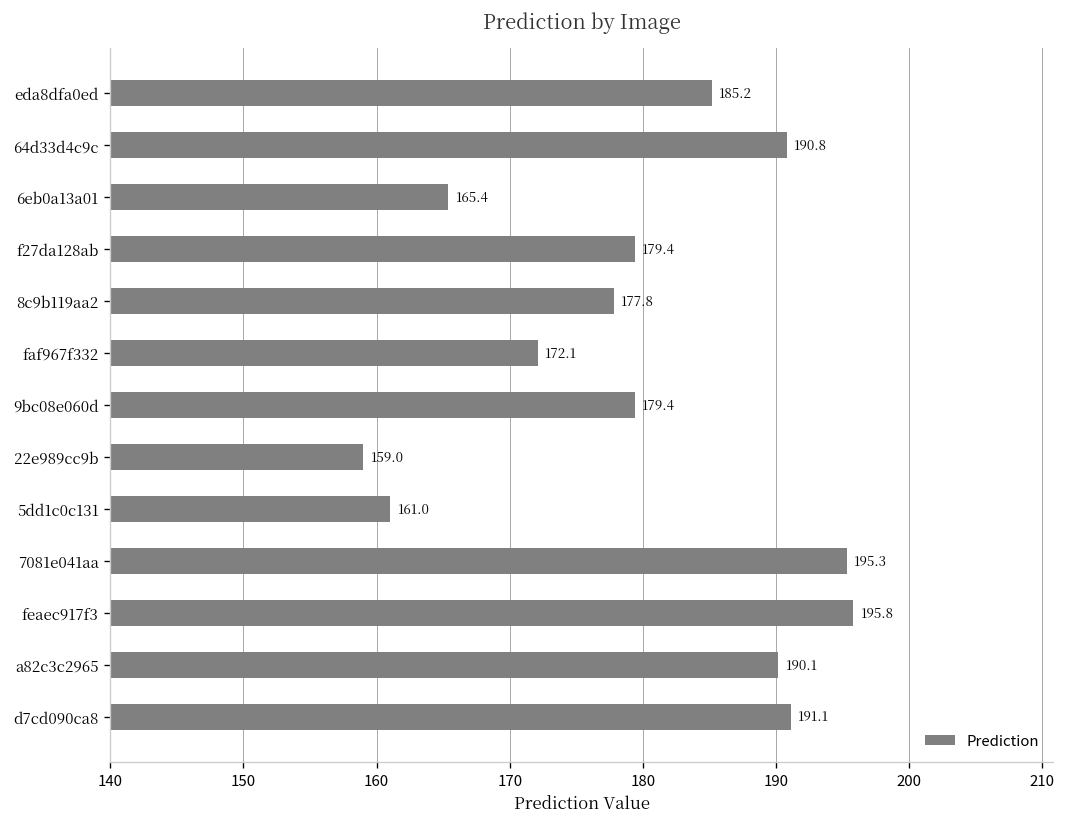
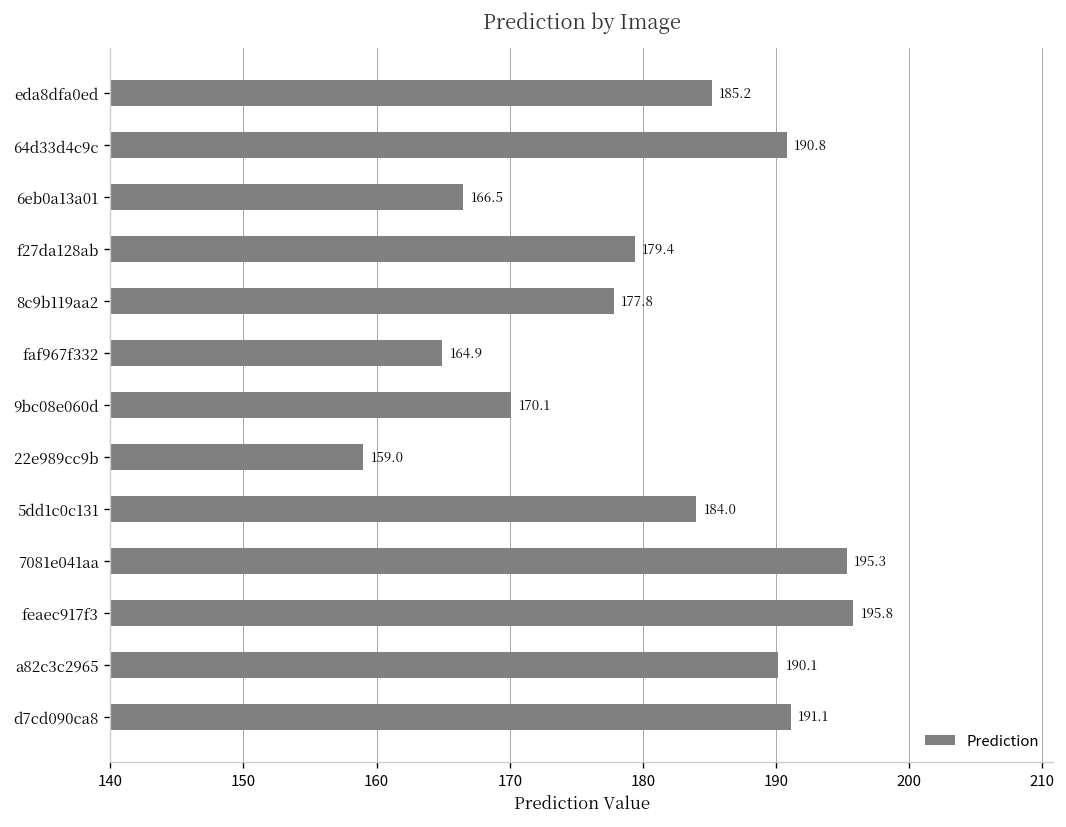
  {
    "eda8dfa0ed": 185.2,
    "64d33d4c9c": 190.8,
-   "6eb0a13a01": 165.4,
+   "6eb0a13a01": 166.5,
    "f27da128ab": 179.4,
    "8c9b119aa2": 177.8,
-   "faf967f332": 172.1,
-   "9bc08e060d": 179.4,
+   "faf967f332": 164.9,
+   "9bc08e060d": 170.1,
    "22e989cc9b": 159.0,
-   "5dd1c0c131": 161.0,
+   "5dd1c0c131": 184.0,
    "7081e041aa": 195.3,
    "feaec917f3": 195.8,
    "a82c3c2965": 190.1,
    "d7cd090ca8": 191.1
  }
